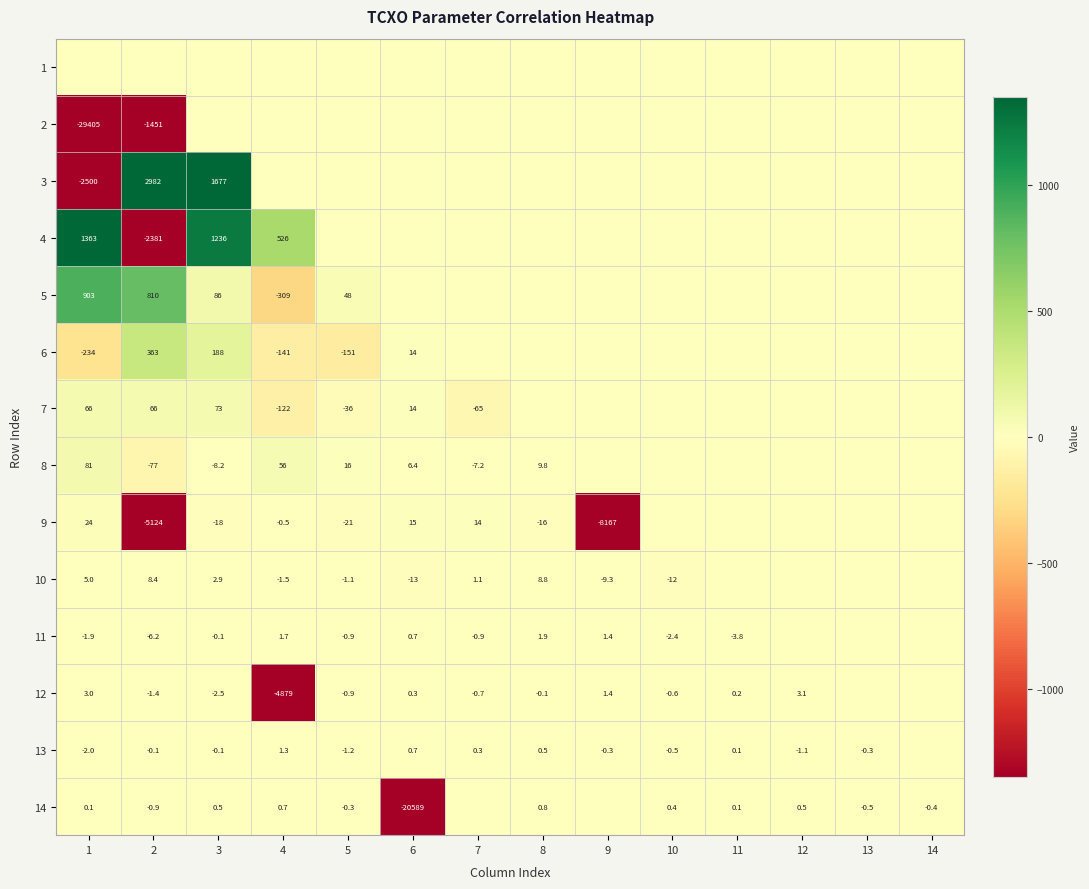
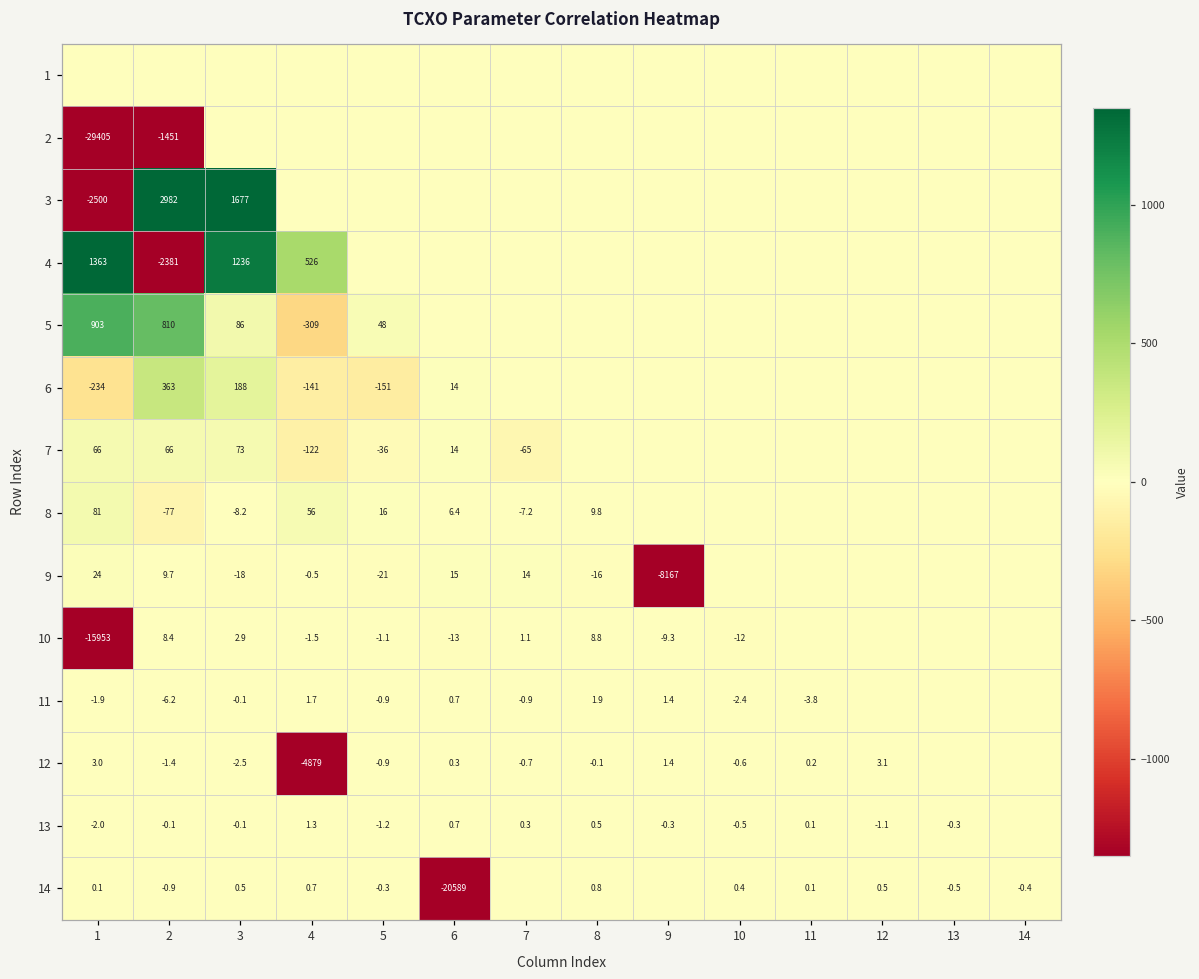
  {
    "2": {
      "1": -29405,
      "2": -1451
    },
    "3": {
      "1": -2500,
      "2": 2982,
      "3": 1677
    },
    "4": {
      "1": 1363,
      "2": -2381,
      "3": 1236,
      "4": 526
    },
    "5": {
      "1": 903,
      "2": 810,
      "3": 86,
      "4": -309,
      "5": 48
    },
    "6": {
      "1": -234,
      "2": 363,
      "3": 188,
      "4": -141,
      "5": -151,
      "6": 14
    },
    "7": {
      "1": 66,
      "2": 66,
      "3": 73,
      "4": -122,
      "5": -36,
      "6": 14,
      "7": -65
    },
    "8": {
      "1": 81,
      "2": -77,
      "3": -8.2,
      "4": 56,
      "5": 16,
      "6": 6.4,
      "7": -7.2,
      "8": 9.8
    },
    "9": {
      "1": 24,
-     "2": -5124,
+     "2": 9.7,
      "3": -18,
      "4": -0.5,
      "5": -21,
      "6": 15,
      "7": 14,
      "8": -16,
      "9": -8167
    },
    "10": {
-     "1": 5.0,
+     "1": -15953,
      "2": 8.4,
      "3": 2.9,
      "4": -1.5,
      "5": -1.1,
      "6": -13,
      "7": 1.1,
      "8": 8.8,
      "9": -9.3,
      "10": -12
    },
    "11": {
      "1": -1.9,
      "2": -6.2,
      "3": -0.1,
      "4": 1.7,
      "5": -0.9,
      "6": 0.7,
      "7": -0.9,
      "8": 1.9,
      "9": 1.4,
      "10": -2.4,
      "11": -3.8
    },
    "12": {
      "1": 3.0,
      "2": -1.4,
      "3": -2.5,
      "4": -4879,
      "5": -0.9,
      "6": 0.3,
      "7": -0.7,
      "8": -0.1,
      "9": 1.4,
      "10": -0.6,
      "11": 0.2,
      "12": 3.1
    },
    "13": {
      "1": -2.0,
      "2": -0.1,
      "3": -0.1,
      "4": 1.3,
      "5": -1.2,
      "6": 0.7,
      "7": 0.3,
      "8": 0.5,
      "9": -0.3,
      "10": -0.5,
      "11": 0.1,
      "12": -1.1,
      "13": -0.3
    },
    "14": {
      "1": 0.1,
      "2": -0.9,
      "3": 0.5,
      "4": 0.7,
      "5": -0.3,
      "6": -20589,
      "8": 0.8,
      "10": 0.4,
      "11": 0.1,
      "12": 0.5,
      "13": -0.5,
      "14": -0.4
    }
  }
